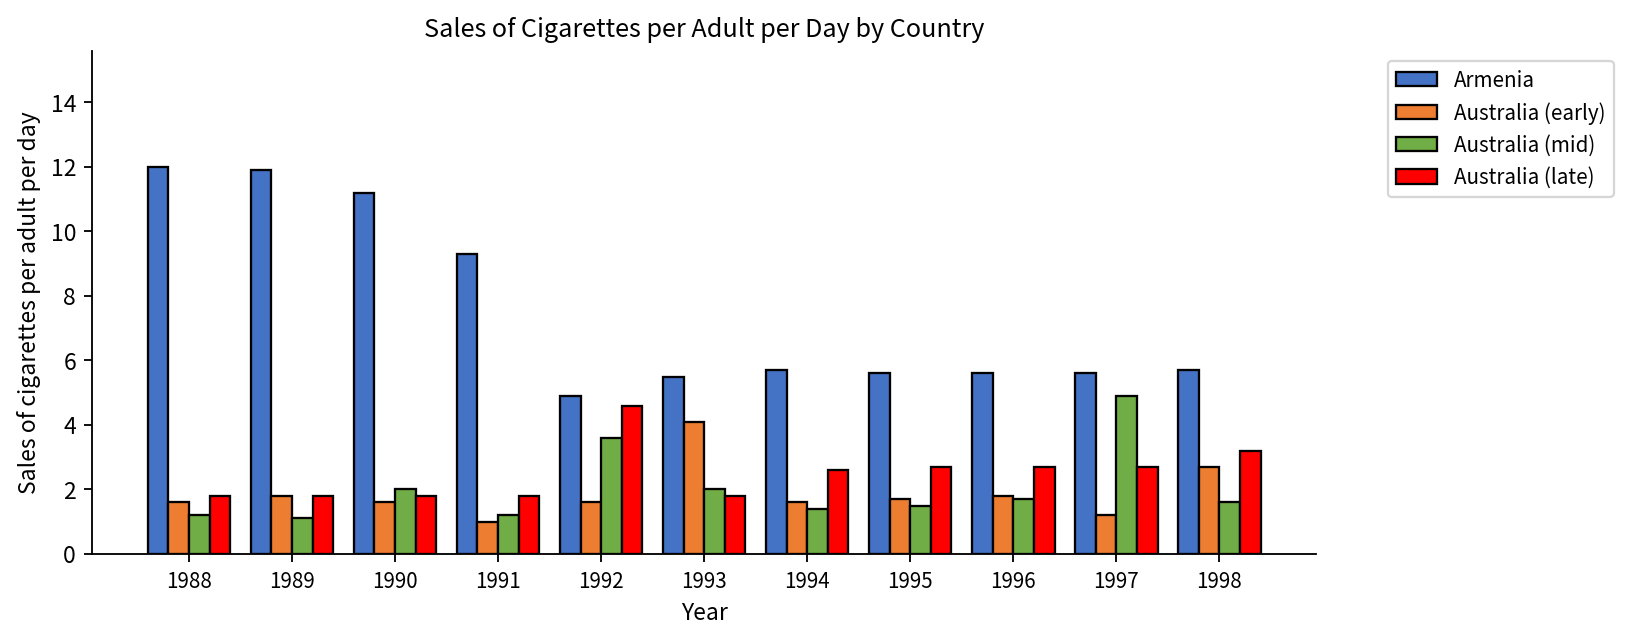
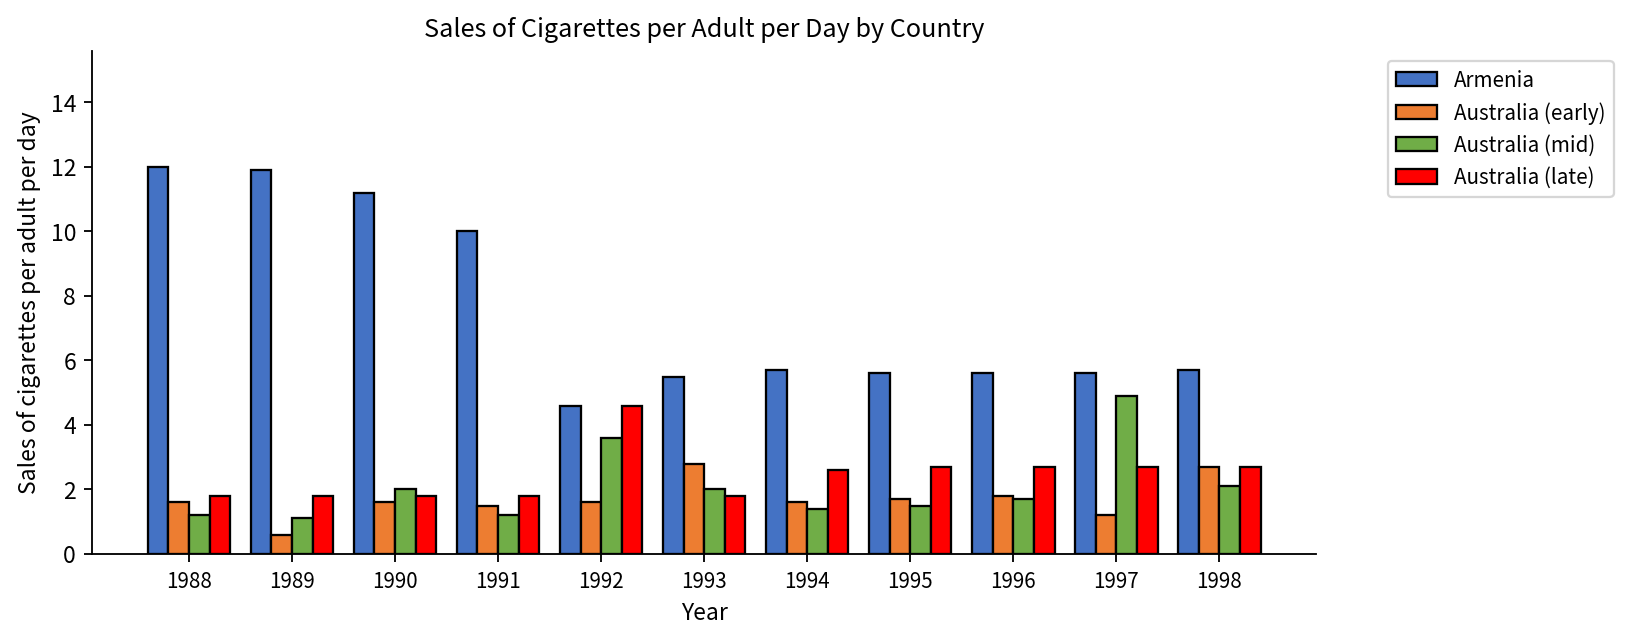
  {
    "Armenia": {
      "1988": 12.0,
      "1989": 11.9,
      "1990": 11.2,
-     "1991": 9.3,
-     "1992": 4.9,
+     "1991": 10.0,
+     "1992": 4.6,
      "1993": 5.5,
      "1994": 5.7,
      "1995": 5.6,
      "1996": 5.6,
      "1997": 5.6,
      "1998": 5.7
    },
    "Australia (early)": {
      "1988": 1.6,
-     "1989": 1.8,
+     "1989": 0.6,
      "1990": 1.6,
-     "1991": 1.0,
+     "1991": 1.5,
      "1992": 1.6,
-     "1993": 4.1,
+     "1993": 2.8,
      "1994": 1.6,
      "1995": 1.7,
      "1996": 1.8,
      "1997": 1.2,
      "1998": 2.7
    },
    "Australia (mid)": {
      "1988": 1.2,
      "1989": 1.1,
      "1990": 2.0,
      "1991": 1.2,
      "1992": 3.6,
      "1993": 2.0,
      "1994": 1.4,
      "1995": 1.5,
      "1996": 1.7,
      "1997": 4.9,
-     "1998": 1.6
+     "1998": 2.1
    },
    "Australia (late)": {
      "1988": 1.8,
      "1989": 1.8,
      "1990": 1.8,
      "1991": 1.8,
      "1992": 4.6,
      "1993": 1.8,
      "1994": 2.6,
      "1995": 2.7,
      "1996": 2.7,
      "1997": 2.7,
-     "1998": 3.2
+     "1998": 2.7
    }
  }
